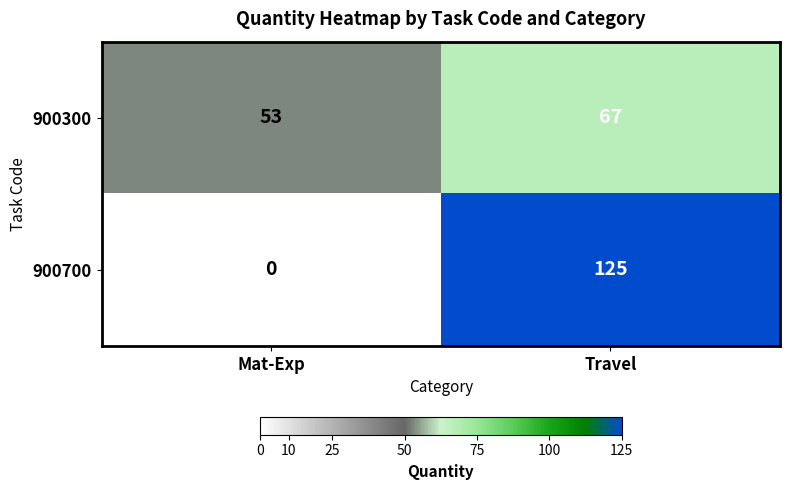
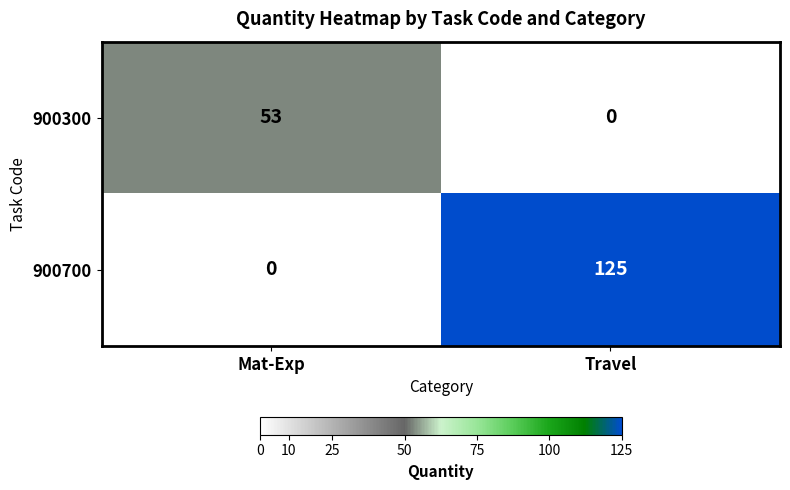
  {
    "900300": {
      "Mat-Exp": 53,
-     "Travel": 67
+     "Travel": 0
    },
    "900700": {
      "Mat-Exp": 0,
      "Travel": 125
    }
  }
